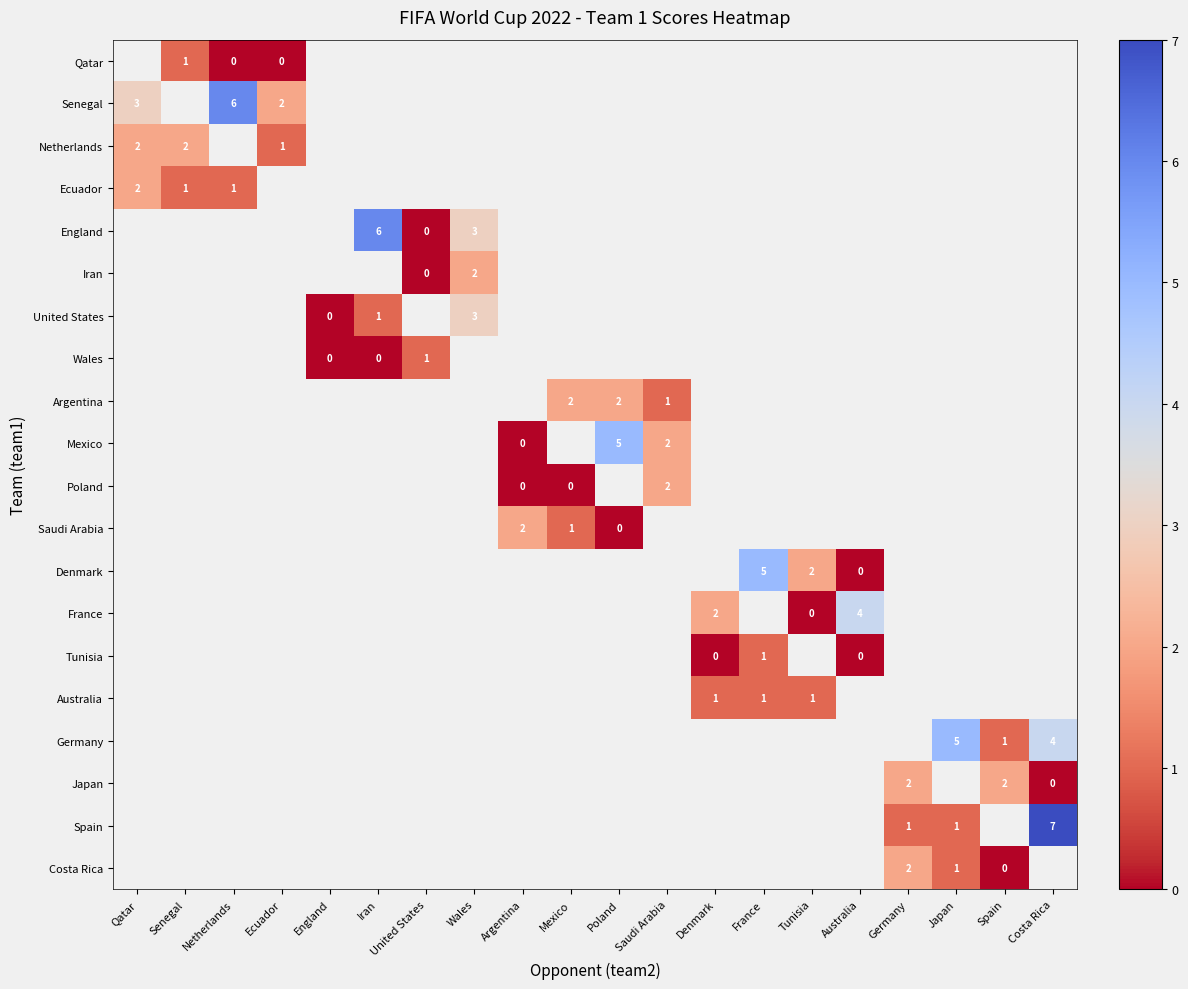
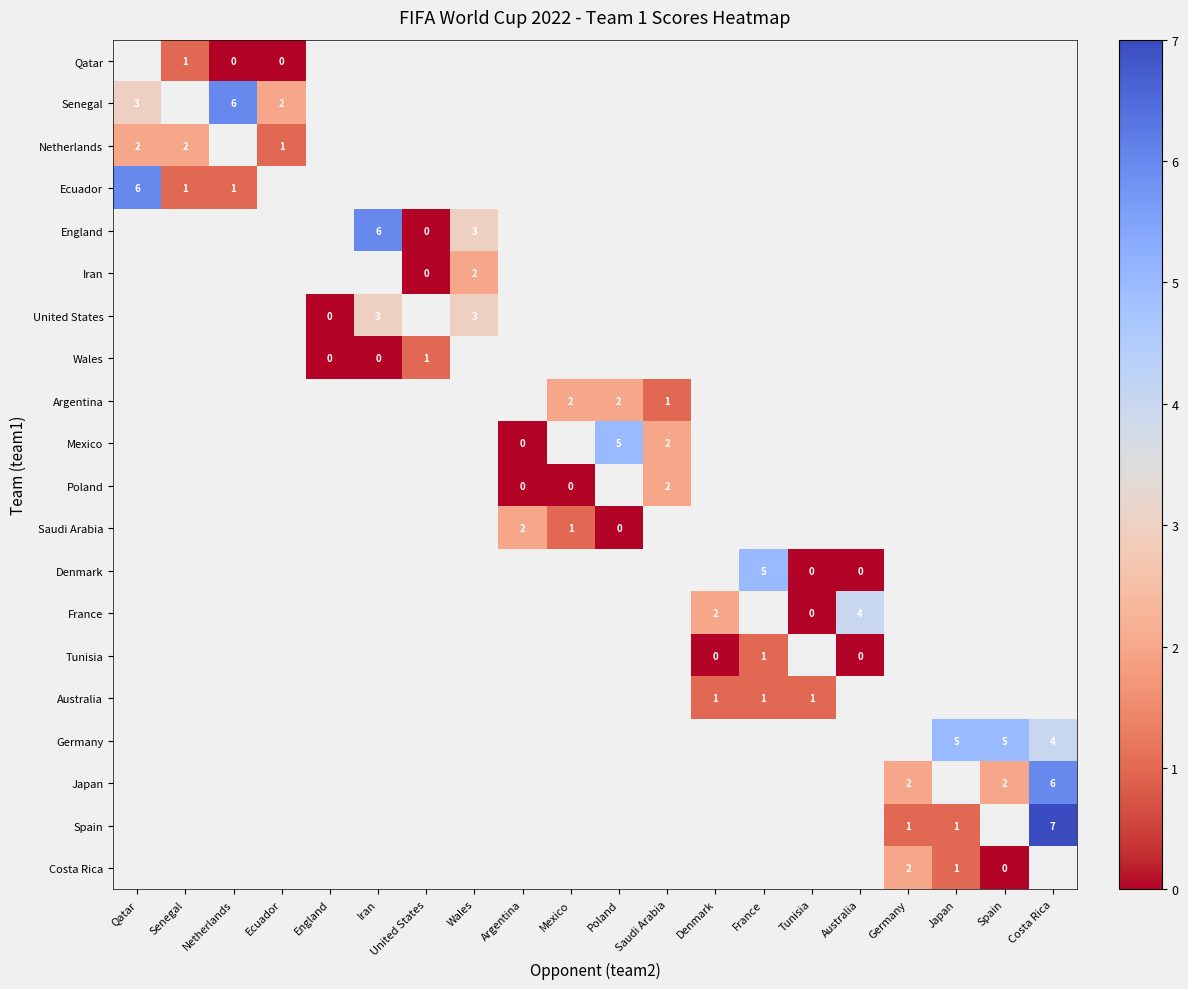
  {
    "Qatar": {
      "Senegal": 1,
      "Netherlands": 0,
      "Ecuador": 0
    },
    "Senegal": {
      "Qatar": 3,
      "Netherlands": 6,
      "Ecuador": 2
    },
    "Netherlands": {
      "Qatar": 2,
      "Senegal": 2,
      "Ecuador": 1
    },
    "Ecuador": {
-     "Qatar": 2,
+     "Qatar": 6,
      "Senegal": 1,
      "Netherlands": 1
    },
    "England": {
      "Iran": 6,
      "United States": 0,
      "Wales": 3
    },
    "Iran": {
      "United States": 0,
      "Wales": 2
    },
    "United States": {
      "England": 0,
-     "Iran": 1,
+     "Iran": 3,
      "Wales": 3
    },
    "Wales": {
      "England": 0,
      "Iran": 0,
      "United States": 1
    },
    "Argentina": {
      "Mexico": 2,
      "Poland": 2,
      "Saudi Arabia": 1
    },
    "Mexico": {
      "Argentina": 0,
      "Poland": 5,
      "Saudi Arabia": 2
    },
    "Poland": {
      "Argentina": 0,
      "Mexico": 0,
      "Saudi Arabia": 2
    },
    "Saudi Arabia": {
      "Argentina": 2,
      "Mexico": 1,
      "Poland": 0
    },
    "Denmark": {
      "France": 5,
-     "Tunisia": 2,
+     "Tunisia": 0,
      "Australia": 0
    },
    "France": {
      "Denmark": 2,
      "Tunisia": 0,
      "Australia": 4
    },
    "Tunisia": {
      "Denmark": 0,
      "France": 1,
      "Australia": 0
    },
    "Australia": {
      "Denmark": 1,
      "France": 1,
      "Tunisia": 1
    },
    "Germany": {
      "Japan": 5,
-     "Spain": 1,
+     "Spain": 5,
      "Costa Rica": 4
    },
    "Japan": {
      "Germany": 2,
      "Spain": 2,
-     "Costa Rica": 0
+     "Costa Rica": 6
    },
    "Spain": {
      "Germany": 1,
      "Japan": 1,
      "Costa Rica": 7
    },
    "Costa Rica": {
      "Germany": 2,
      "Japan": 1,
      "Spain": 0
    }
  }
